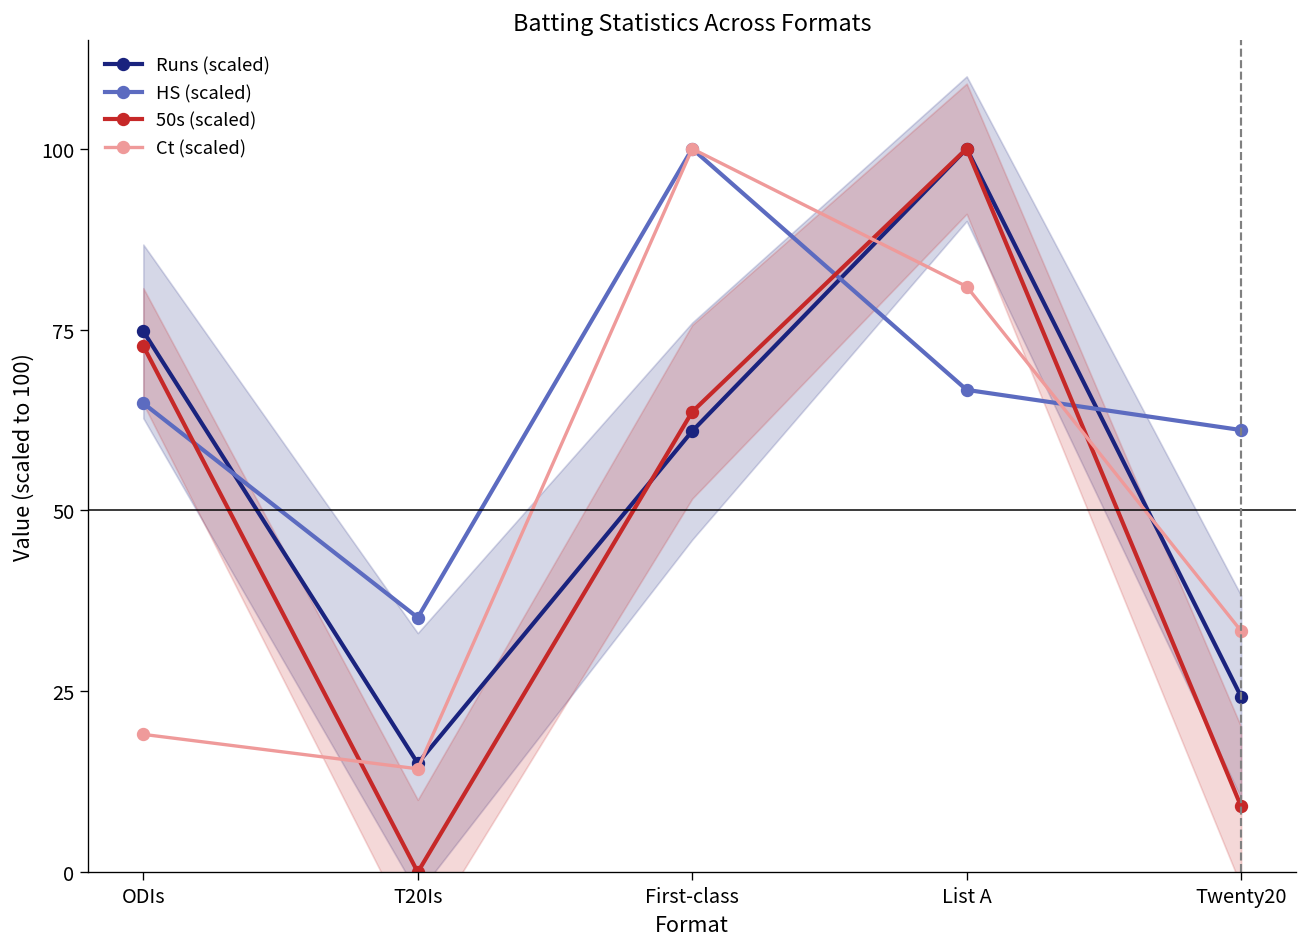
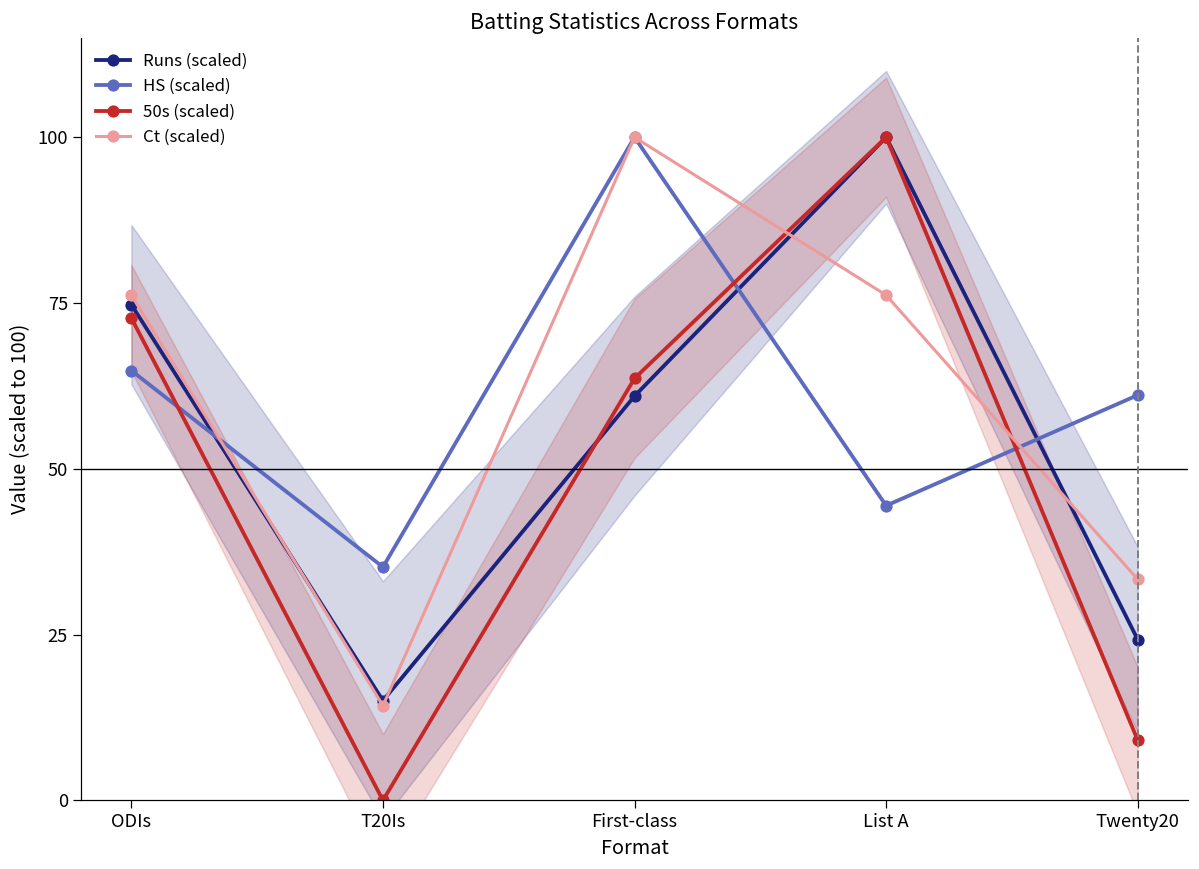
  {
    "HS (scaled)": {
      "ODIs": 65,
      "T20Is": 35,
-     "List A": 67,
+     "List A": 44,
      "Twenty20": 61
    },
    "Ct (scaled)": {
-     "ODIs": 19,
+     "ODIs": 76,
      "T20Is": 14,
-     "List A": 81,
+     "List A": 76,
      "Twenty20": 33
    }
  }
